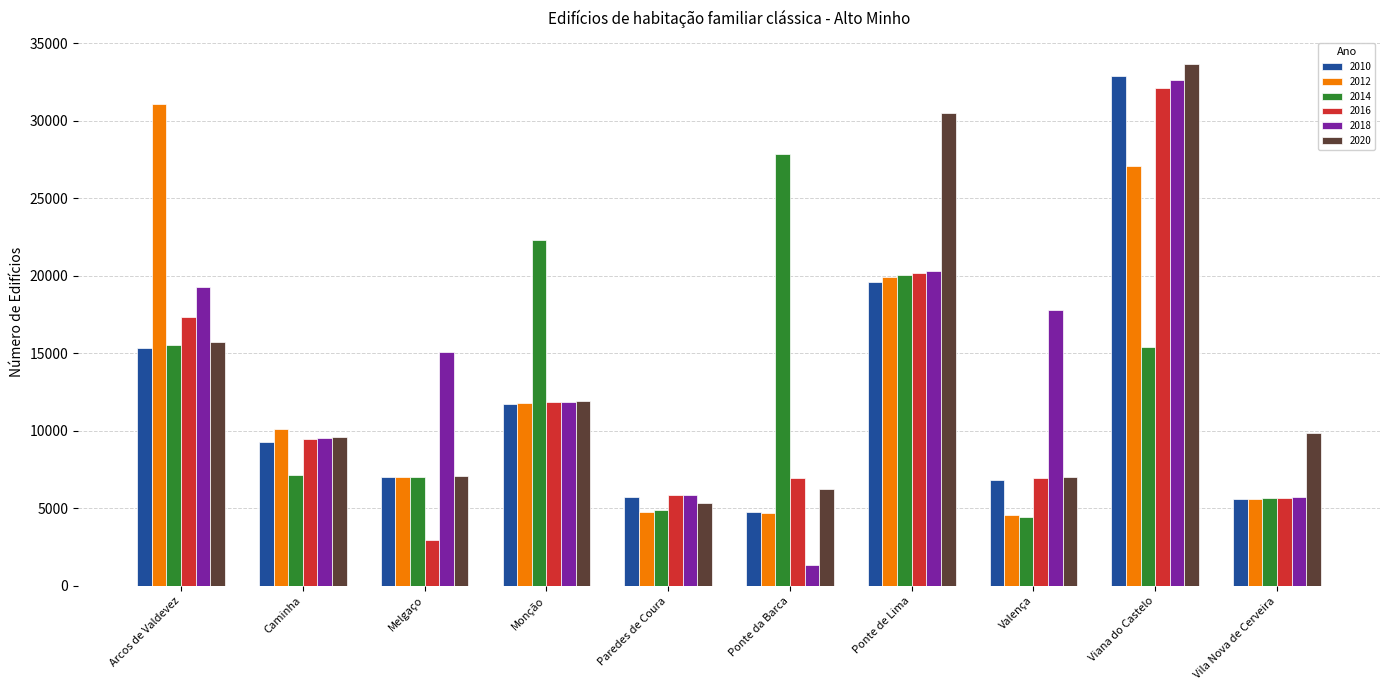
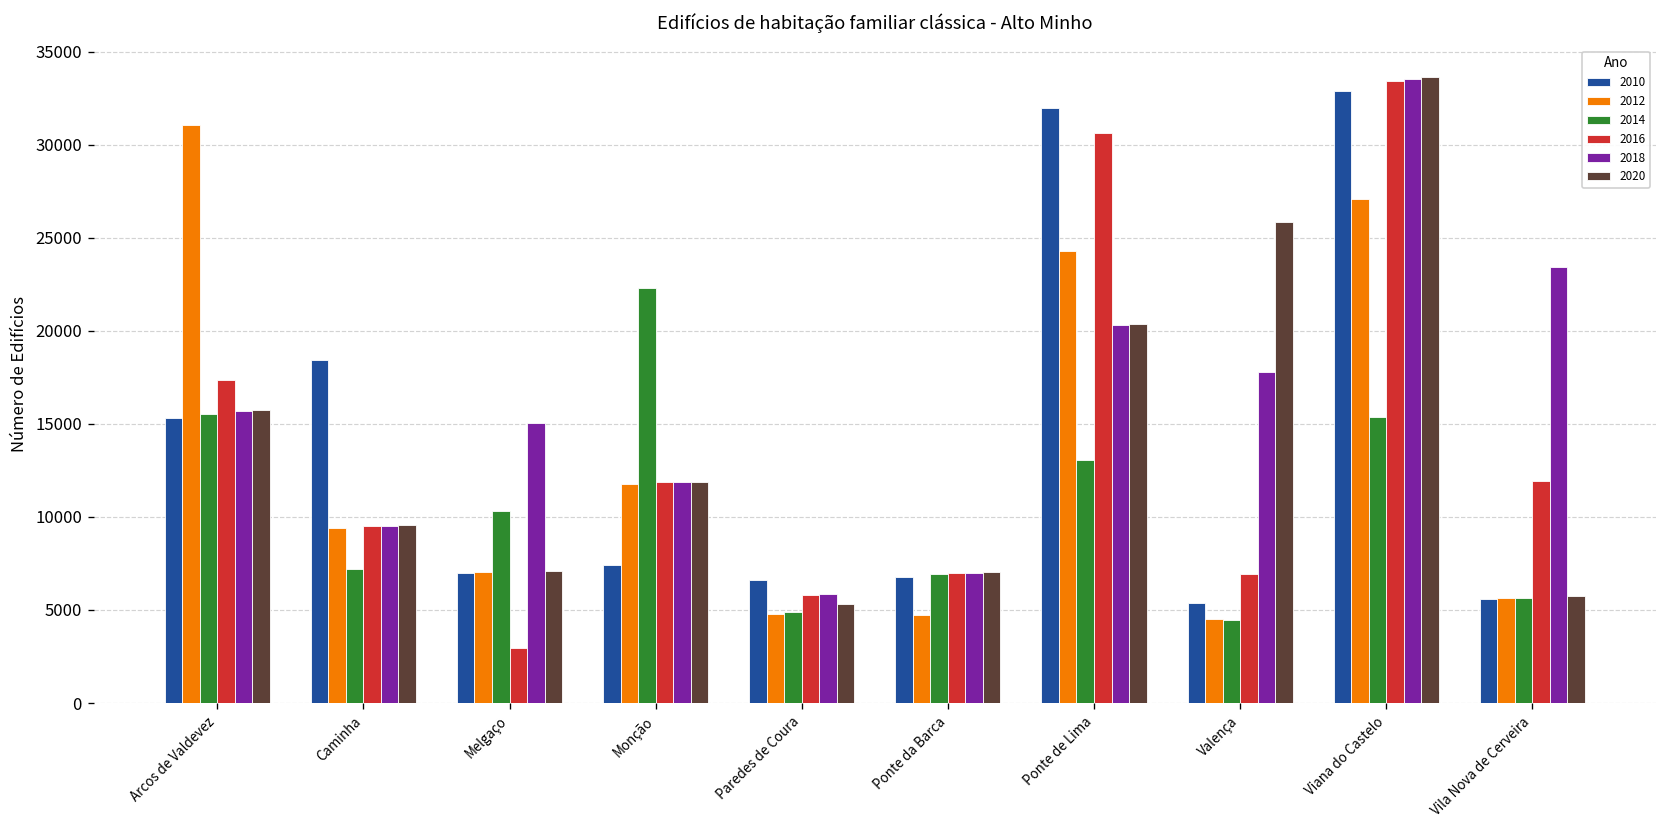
  {
    "2010": {
      "Arcos de Valdevez": 15300,
-     "Caminha": 9300,
+     "Caminha": 18400,
      "Melgaço": 7000,
-     "Monção": 11700,
-     "Paredes de Coura": 5700,
-     "Ponte da Barca": 4800,
-     "Ponte de Lima": 19600,
-     "Valença": 6800,
+     "Monção": 7400,
+     "Paredes de Coura": 6600,
+     "Ponte da Barca": 6800,
+     "Ponte de Lima": 32000,
+     "Valença": 5400,
      "Viana do Castelo": 32900,
      "Vila Nova de Cerveira": 5600
    },
    "2012": {
      "Arcos de Valdevez": 31100,
-     "Caminha": 10100,
+     "Caminha": 9400,
      "Melgaço": 7000,
      "Monção": 11800,
      "Paredes de Coura": 4800,
      "Ponte da Barca": 4700,
-     "Ponte de Lima": 19900,
+     "Ponte de Lima": 24300,
      "Valença": 4500,
      "Viana do Castelo": 27100,
      "Vila Nova de Cerveira": 5600
    },
    "2014": {
      "Arcos de Valdevez": 15500,
      "Caminha": 7200,
-     "Melgaço": 7000,
+     "Melgaço": 10300,
      "Monção": 22300,
      "Paredes de Coura": 4900,
-     "Ponte da Barca": 27800,
-     "Ponte de Lima": 20100,
+     "Ponte da Barca": 7000,
+     "Ponte de Lima": 13100,
      "Valença": 4500,
      "Viana do Castelo": 15400,
      "Vila Nova de Cerveira": 5700
    },
    "2016": {
      "Arcos de Valdevez": 17300,
      "Caminha": 9500,
      "Melgaço": 3000,
      "Monção": 11900,
      "Paredes de Coura": 5800,
      "Ponte da Barca": 7000,
-     "Ponte de Lima": 20200,
+     "Ponte de Lima": 30700,
      "Valença": 6900,
-     "Viana do Castelo": 32100,
-     "Vila Nova de Cerveira": 5700
+     "Viana do Castelo": 33400,
+     "Vila Nova de Cerveira": 11900
    },
    "2018": {
-     "Arcos de Valdevez": 19300,
+     "Arcos de Valdevez": 15700,
      "Caminha": 9500,
      "Melgaço": 15100,
      "Monção": 11900,
      "Paredes de Coura": 5900,
-     "Ponte da Barca": 1300,
+     "Ponte da Barca": 7000,
      "Ponte de Lima": 20300,
      "Valença": 17800,
-     "Viana do Castelo": 32600,
-     "Vila Nova de Cerveira": 5700
+     "Viana do Castelo": 33500,
+     "Vila Nova de Cerveira": 23400
    },
    "2020": {
      "Arcos de Valdevez": 15700,
      "Caminha": 9600,
      "Melgaço": 7100,
      "Monção": 11900,
      "Paredes de Coura": 5300,
-     "Ponte da Barca": 6200,
-     "Ponte de Lima": 30500,
-     "Valença": 7000,
+     "Ponte da Barca": 7000,
+     "Ponte de Lima": 20400,
+     "Valença": 25900,
      "Viana do Castelo": 33600,
-     "Vila Nova de Cerveira": 9800
+     "Vila Nova de Cerveira": 5700
    }
  }
